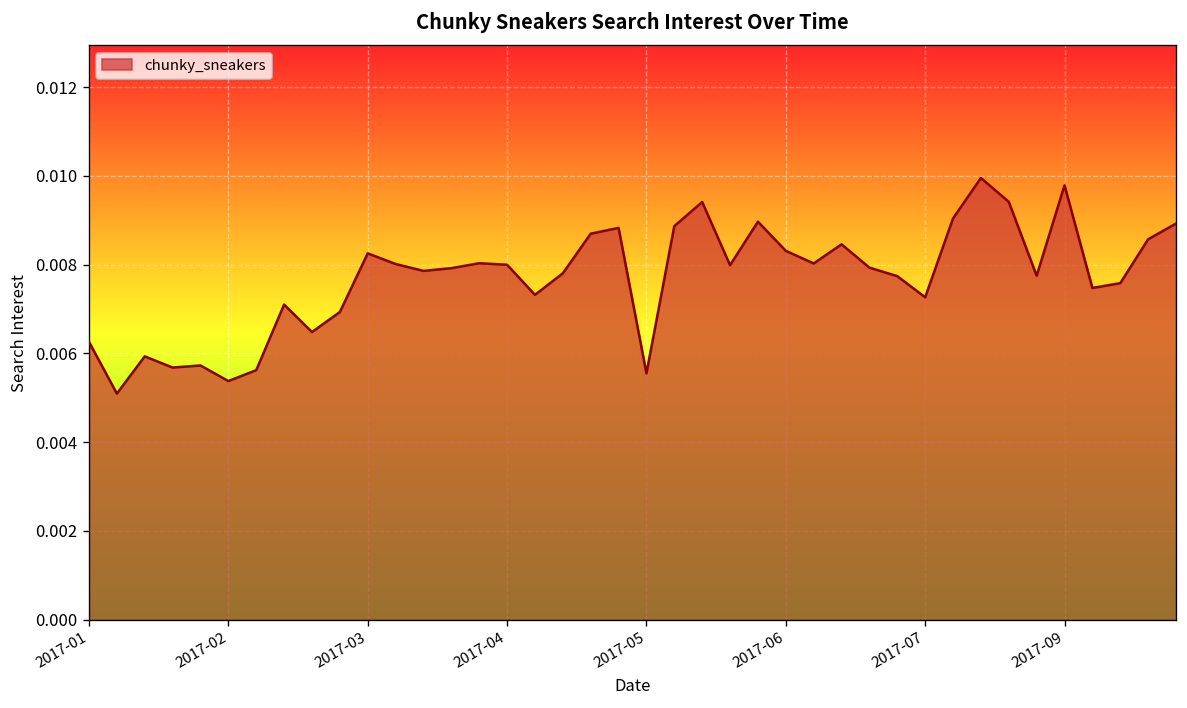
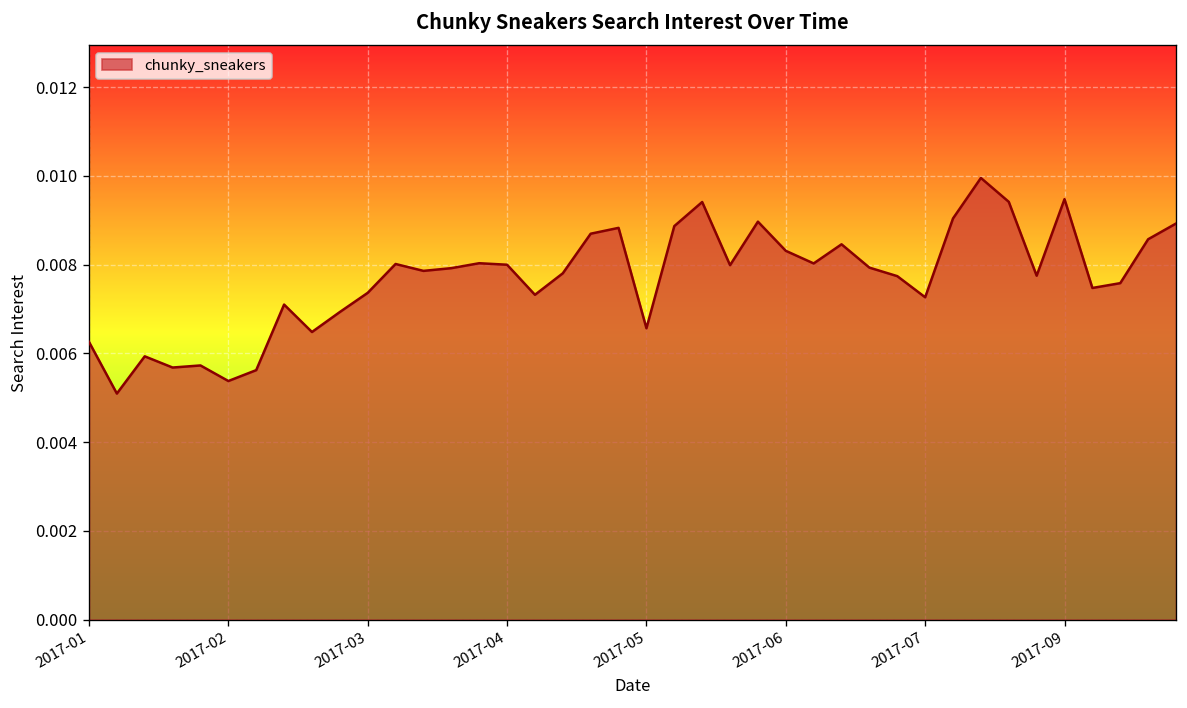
  {
    "2017-01": 0.0063,
    "2017-02": 0.0054,
-   "2017-03": 0.0083,
+   "2017-03": 0.0074,
    "2017-04": 0.0080,
-   "2017-05": 0.0056,
+   "2017-05": 0.0066,
    "2017-06": 0.0083,
    "2017-07": 0.0073,
-   "2017-09": 0.0098
+   "2017-09": 0.0095
  }
